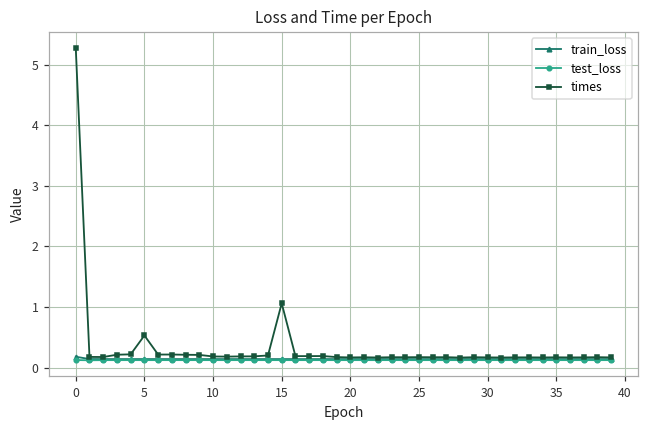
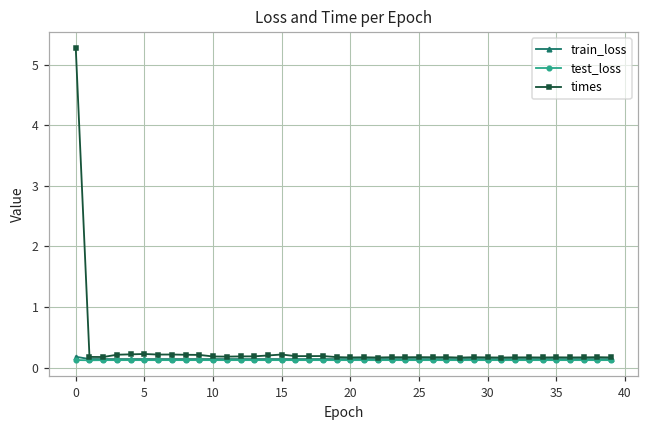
  {
    "times": {
      "0": 5.3,
-     "5": 0.5,
-     "15": 1.1
+     "5": 0.2,
+     "15": 0.2
    }
  }
